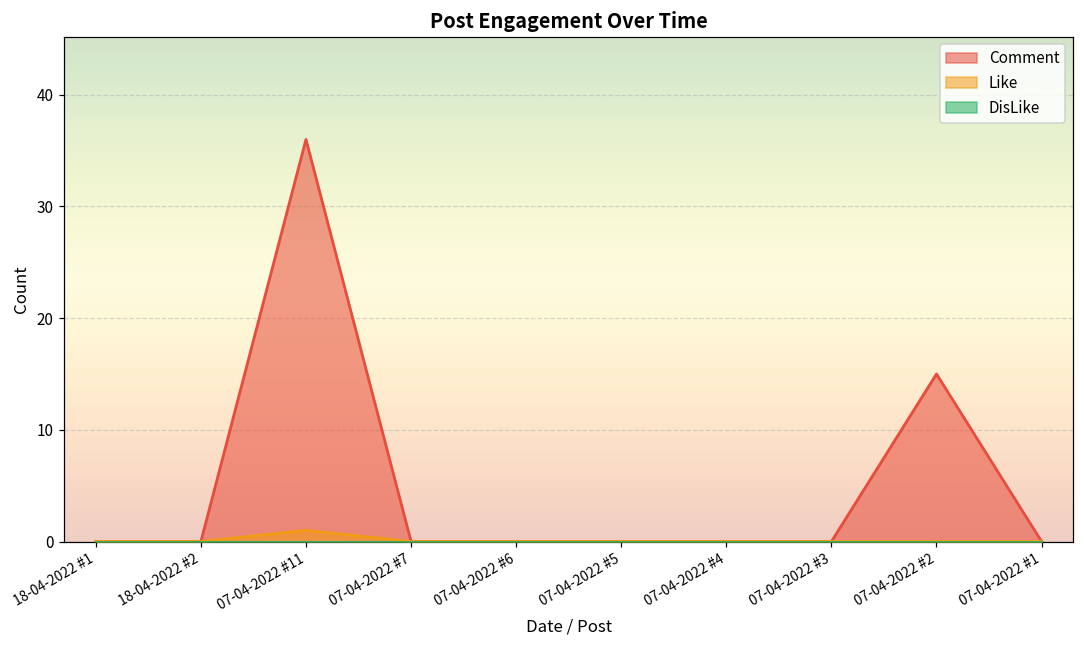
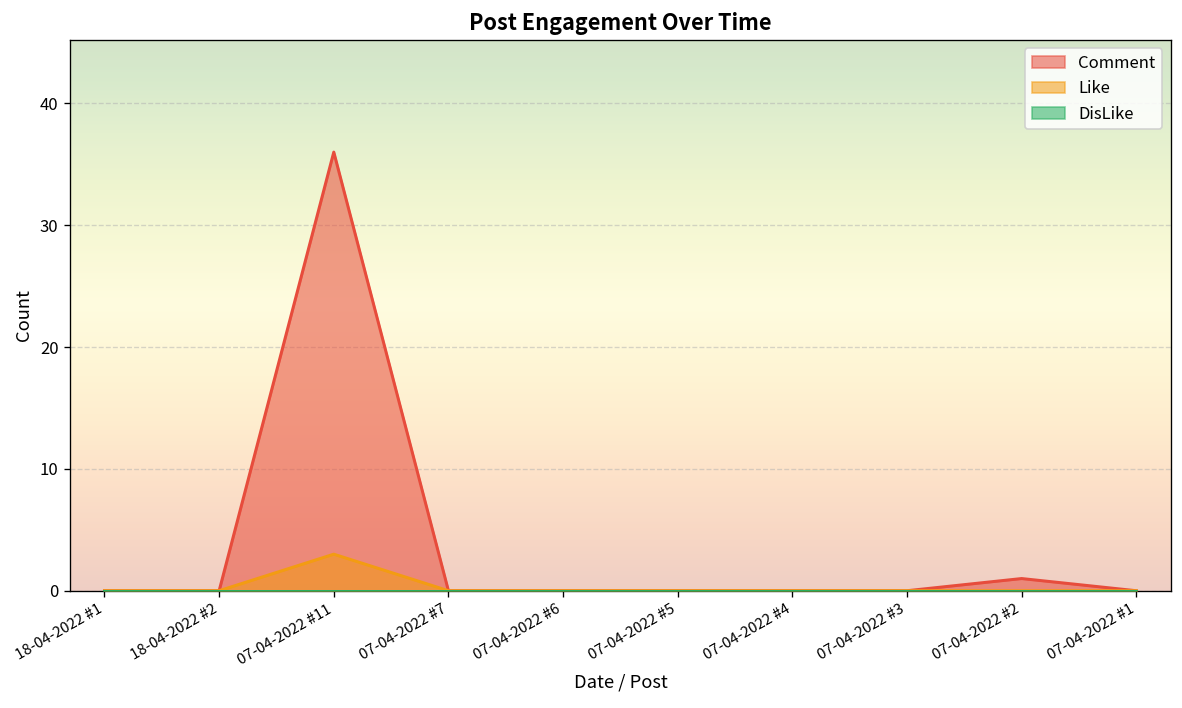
  {
    "Comment": {
      "07-04-2022 #11": 36,
-     "07-04-2022 #2": 15
+     "07-04-2022 #2": 1
    },
    "Like": {
-     "07-04-2022 #11": 1
+     "07-04-2022 #11": 3
    },
    "DisLike": {
      "07-04-2022 #11": 0
    }
  }
